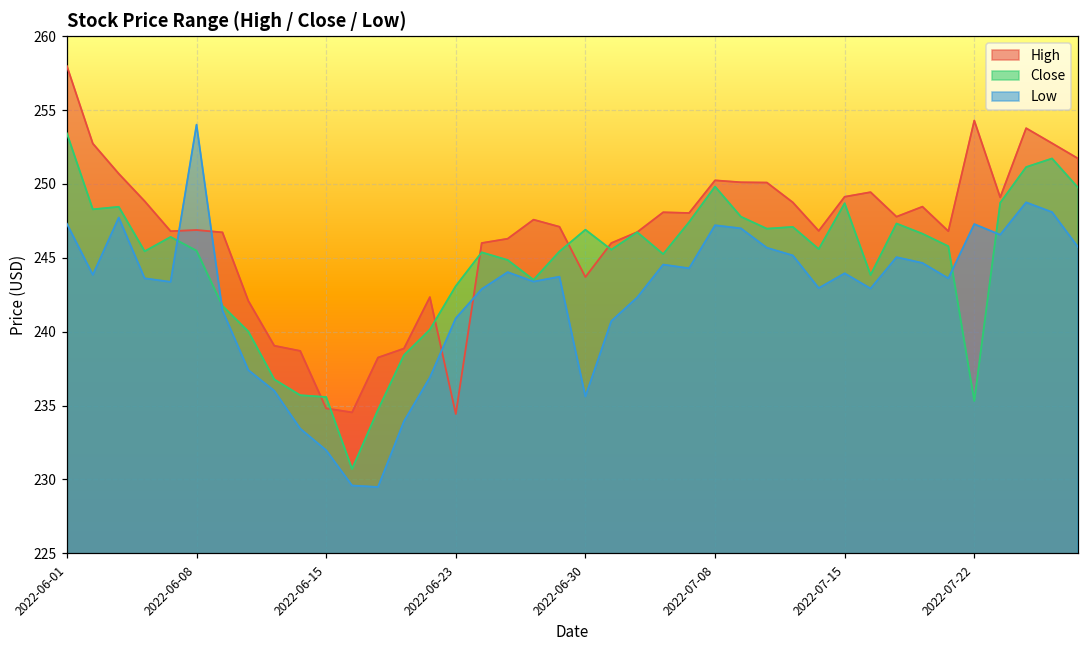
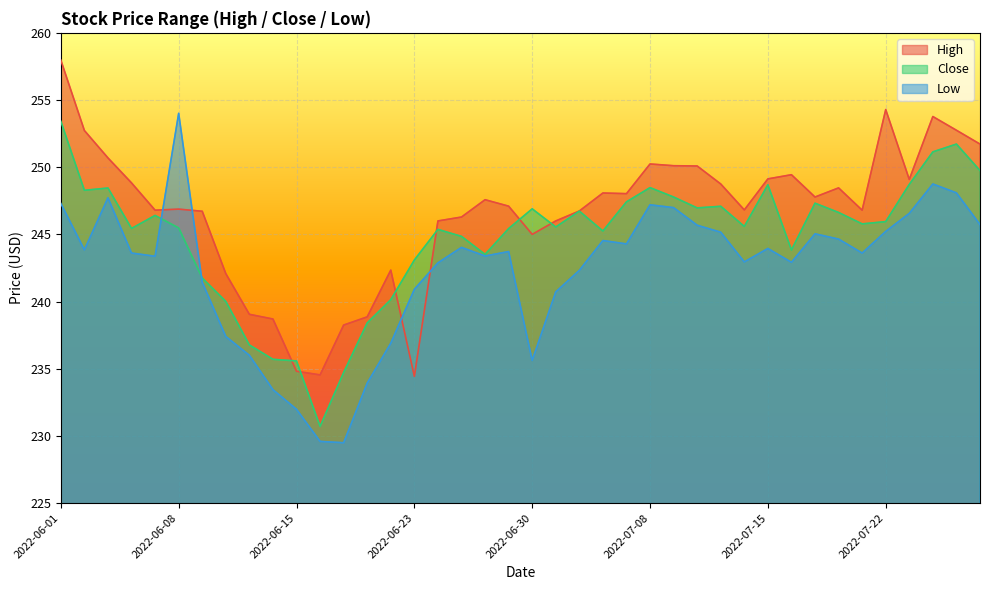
  {
    "High": {
      "2022-06-01": 258.0,
      "2022-06-08": 246.9,
      "2022-06-15": 234.8,
      "2022-06-23": 234.4,
-     "2022-06-30": 243.7,
+     "2022-06-30": 245.0,
      "2022-07-08": 250.2,
      "2022-07-15": 249.1,
      "2022-07-22": 254.3
    },
    "Close": {
      "2022-06-01": 253.4,
      "2022-06-08": 245.5,
      "2022-06-15": 235.6,
      "2022-06-23": 243.1,
      "2022-06-30": 246.9,
-     "2022-07-08": 249.8,
+     "2022-07-08": 248.5,
      "2022-07-15": 248.7,
-     "2022-07-22": 235.3
+     "2022-07-22": 246.0
    },
    "Low": {
      "2022-06-01": 247.3,
      "2022-06-08": 254.0,
      "2022-06-15": 232.0,
      "2022-06-23": 240.9,
      "2022-06-30": 235.6,
      "2022-07-08": 247.2,
      "2022-07-15": 244.0,
-     "2022-07-22": 247.3
+     "2022-07-22": 245.2
    }
  }
